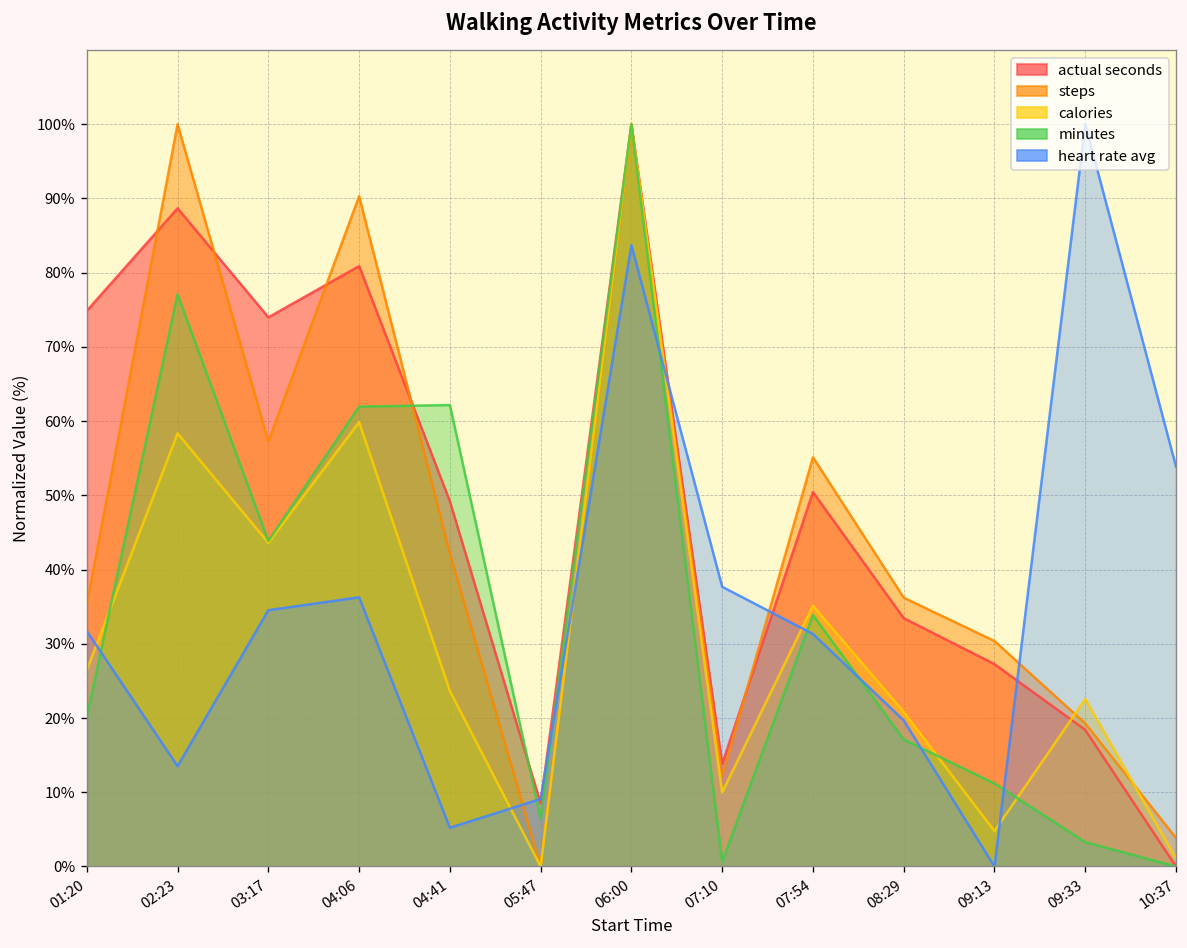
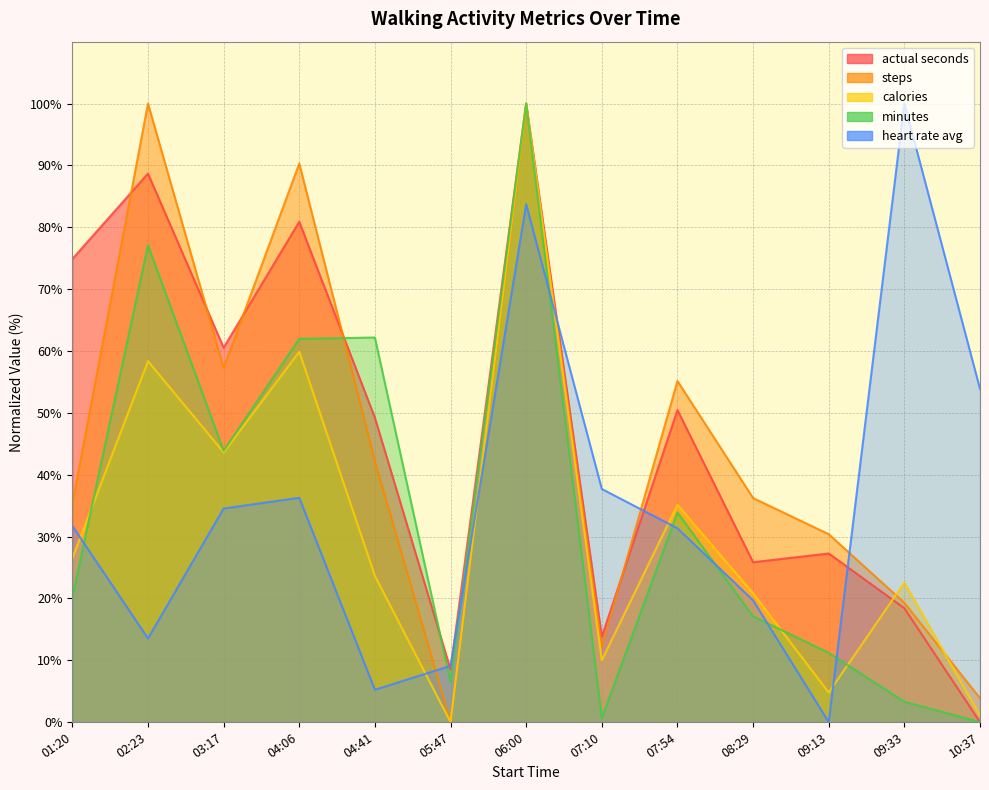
  {
    "actual seconds": {
      "01:20": "75%",
      "02:23": "89%",
-     "03:17": "74%",
+     "03:17": "61%",
      "04:06": "81%",
      "04:41": "49%",
      "05:47": "8%",
      "07:10": "14%",
      "07:54": "50%",
-     "08:29": "33%",
+     "08:29": "26%",
      "09:13": "27%",
      "09:33": "18%"
    },
    "minutes": {
      "01:20": "20%",
      "02:23": "77%",
      "04:06": "62%",
      "04:41": "62%",
      "05:47": "6%",
      "07:10": "1%",
      "07:54": "34%",
      "08:29": "17%",
      "09:13": "11%",
      "09:33": "3%"
    },
    "heart rate avg": {
      "01:20": "32%",
      "02:23": "14%",
      "03:17": "35%",
      "04:06": "36%",
      "04:41": "5%",
      "05:47": "9%",
      "06:00": "84%",
      "07:10": "38%",
      "07:54": "31%",
      "08:29": "20%",
      "09:13": "0%",
      "10:37": "54%"
    }
  }
